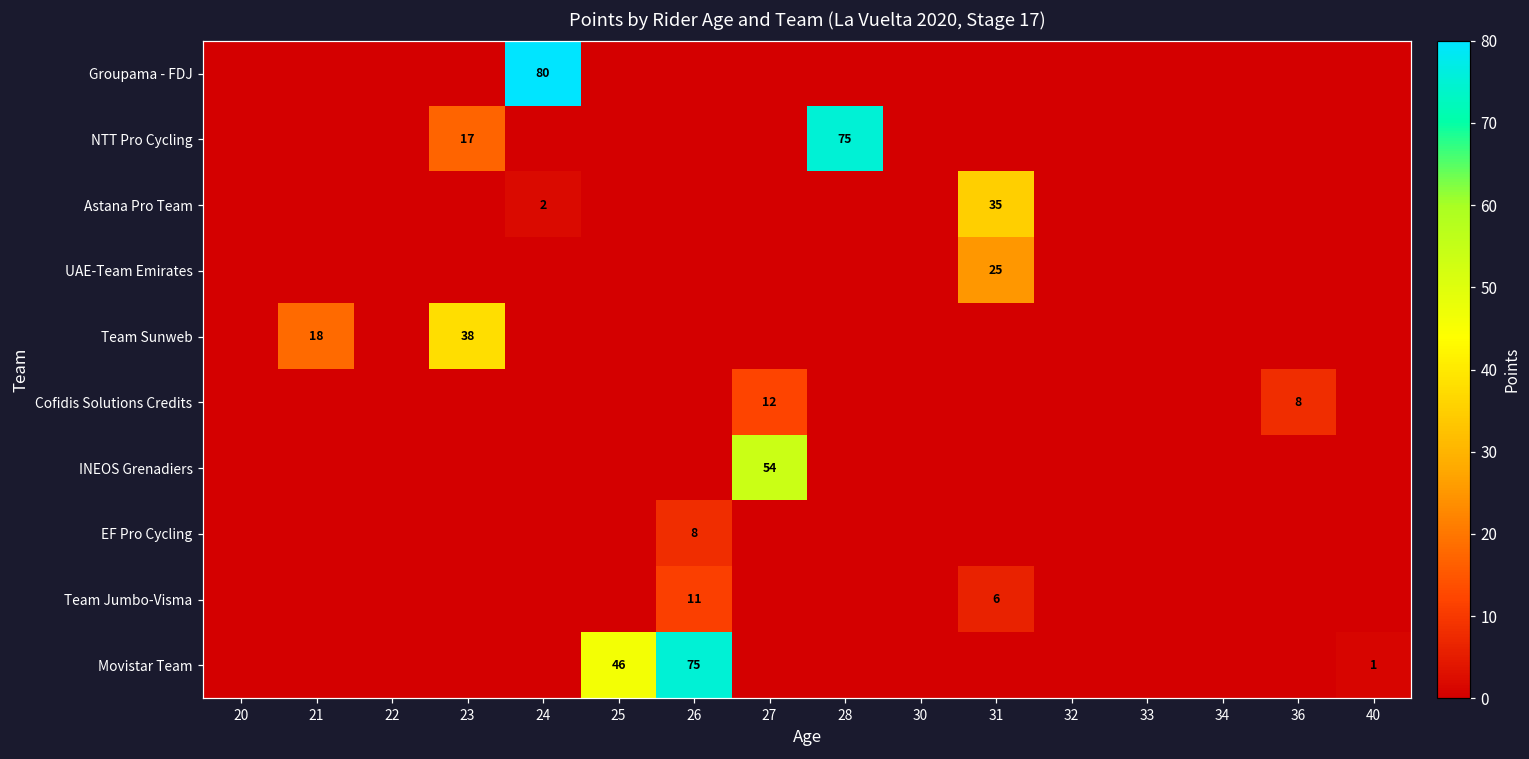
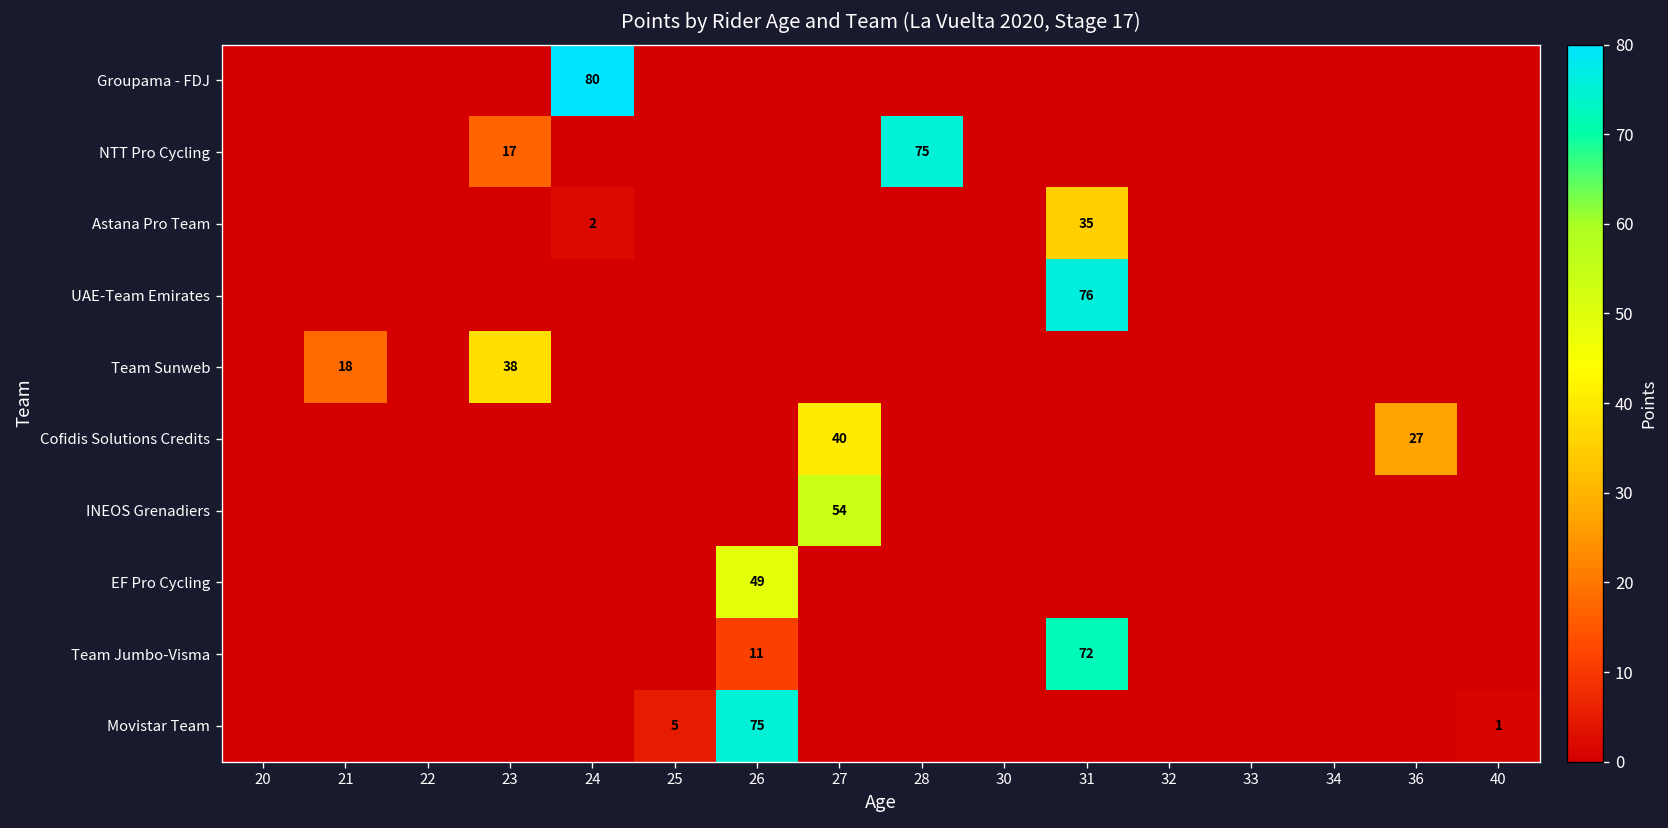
  {
    "Groupama - FDJ": {
      "24": 80
    },
    "NTT Pro Cycling": {
      "23": 17,
      "28": 75
    },
    "Astana Pro Team": {
      "24": 2,
      "31": 35
    },
    "UAE-Team Emirates": {
-     "31": 25
+     "31": 76
    },
    "Team Sunweb": {
      "21": 18,
      "23": 38
    },
    "Cofidis Solutions Credits": {
-     "27": 12,
-     "36": 8
+     "27": 40,
+     "36": 27
    },
    "INEOS Grenadiers": {
      "27": 54
    },
    "EF Pro Cycling": {
-     "26": 8
+     "26": 49
    },
    "Team Jumbo-Visma": {
      "26": 11,
-     "31": 6
+     "31": 72
    },
    "Movistar Team": {
-     "25": 46,
+     "25": 5,
      "26": 75,
      "40": 1
    }
  }
